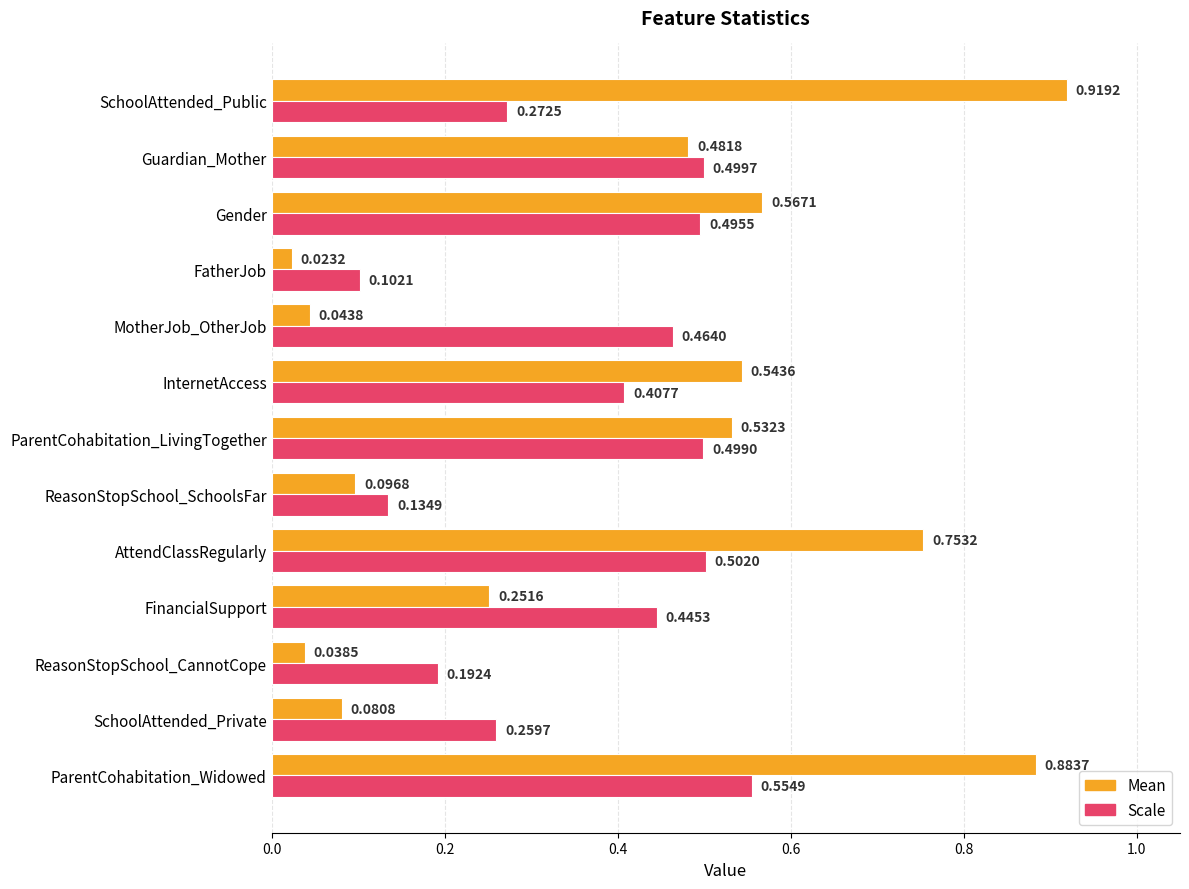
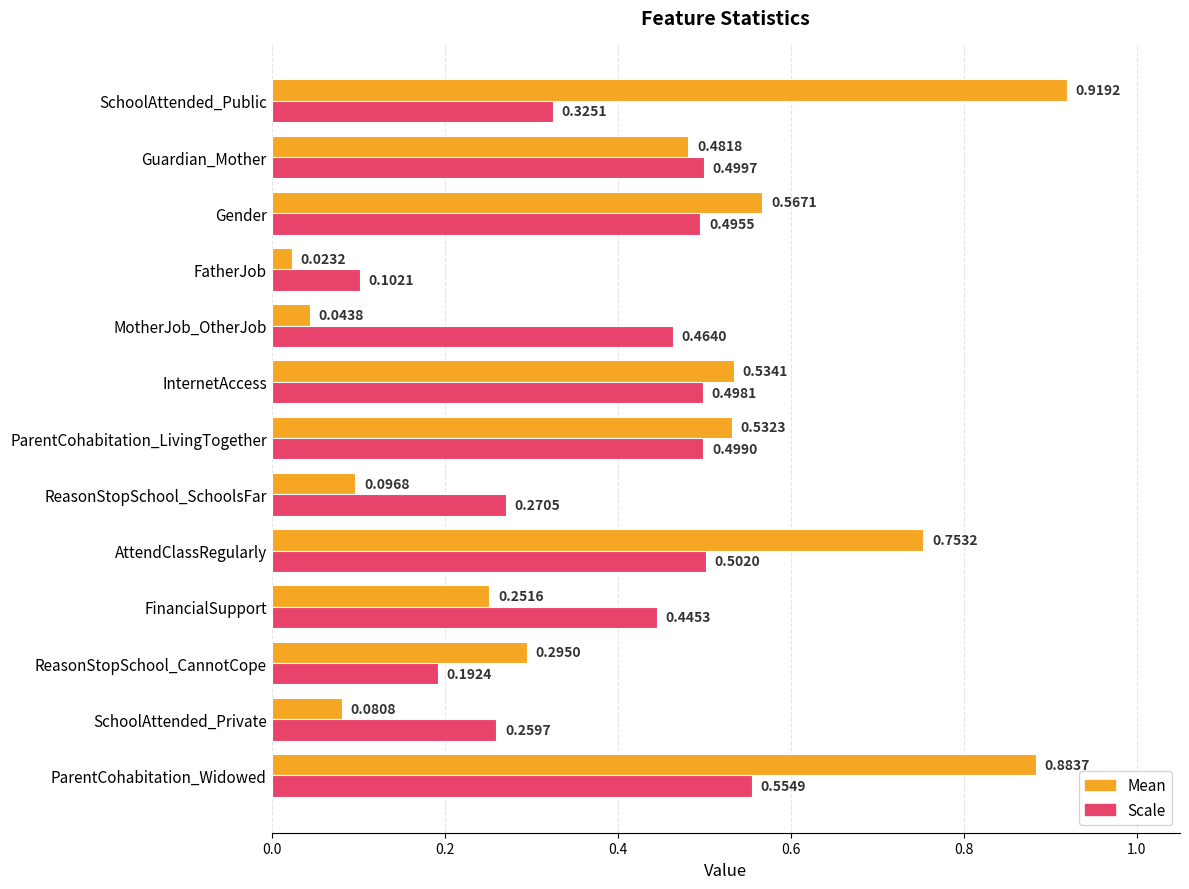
  {
    "Mean": {
      "SchoolAttended_Public": 0.9192,
      "Guardian_Mother": 0.4818,
      "Gender": 0.5671,
      "FatherJob": 0.0232,
      "MotherJob_OtherJob": 0.0438,
-     "InternetAccess": 0.5436,
+     "InternetAccess": 0.5341,
      "ParentCohabitation_LivingTogether": 0.5323,
      "ReasonStopSchool_SchoolsFar": 0.0968,
      "AttendClassRegularly": 0.7532,
      "FinancialSupport": 0.2516,
-     "ReasonStopSchool_CannotCope": 0.0385,
+     "ReasonStopSchool_CannotCope": 0.2950,
      "SchoolAttended_Private": 0.0808
    },
    "Scale": {
-     "SchoolAttended_Public": 0.2725,
+     "SchoolAttended_Public": 0.3251,
      "Guardian_Mother": 0.4997,
      "Gender": 0.4955,
      "FatherJob": 0.1021,
      "MotherJob_OtherJob": 0.4640,
-     "InternetAccess": 0.4077,
+     "InternetAccess": 0.4981,
      "ParentCohabitation_LivingTogether": 0.4990,
-     "ReasonStopSchool_SchoolsFar": 0.1349,
+     "ReasonStopSchool_SchoolsFar": 0.2705,
      "AttendClassRegularly": 0.5020,
      "FinancialSupport": 0.4453,
      "ReasonStopSchool_CannotCope": 0.1924,
      "SchoolAttended_Private": 0.2597,
      "ParentCohabitation_Widowed": 0.5549
    }
  }
